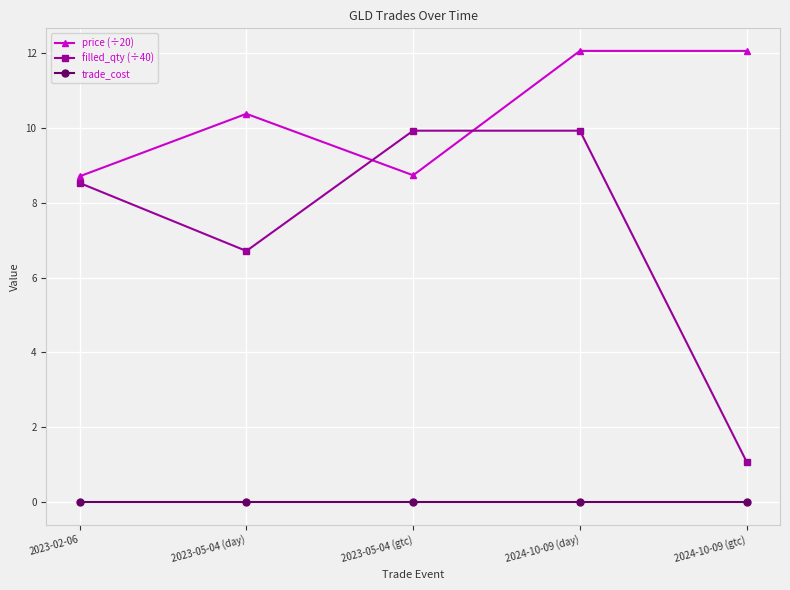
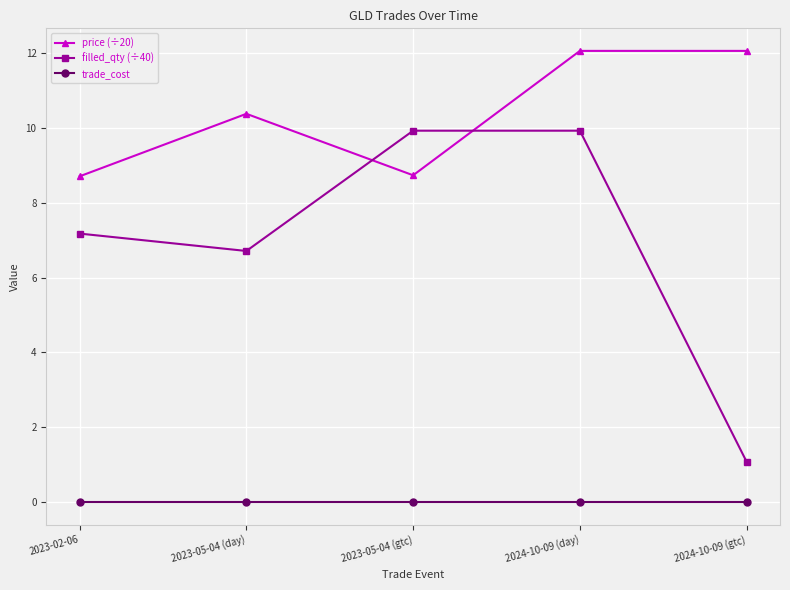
  {
    "price (÷20)": {
      "2023-02-06": 8.7,
      "2023-05-04 (day)": 10.4,
      "2023-05-04 (gtc)": 8.7,
      "2024-10-09 (day)": 12.1,
      "2024-10-09 (gtc)": 12.1
    },
    "filled_qty (÷40)": {
-     "2023-02-06": 8.5,
+     "2023-02-06": 7.2,
      "2023-05-04 (day)": 6.7,
      "2023-05-04 (gtc)": 9.9,
      "2024-10-09 (day)": 9.9,
      "2024-10-09 (gtc)": 1.1
    },
    "trade_cost": {
      "2023-02-06": 0.0,
      "2023-05-04 (day)": 0.0,
      "2023-05-04 (gtc)": 0.0,
      "2024-10-09 (day)": 0.0,
      "2024-10-09 (gtc)": 0.0
    }
  }
